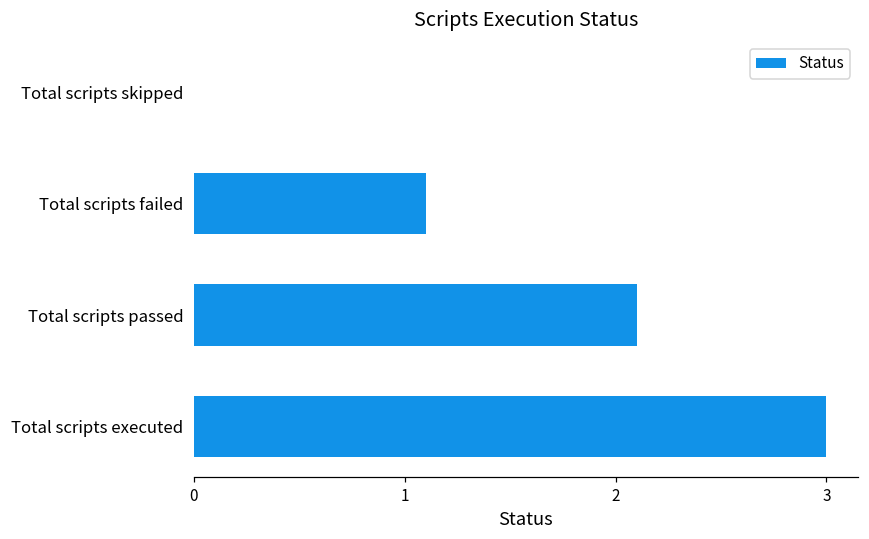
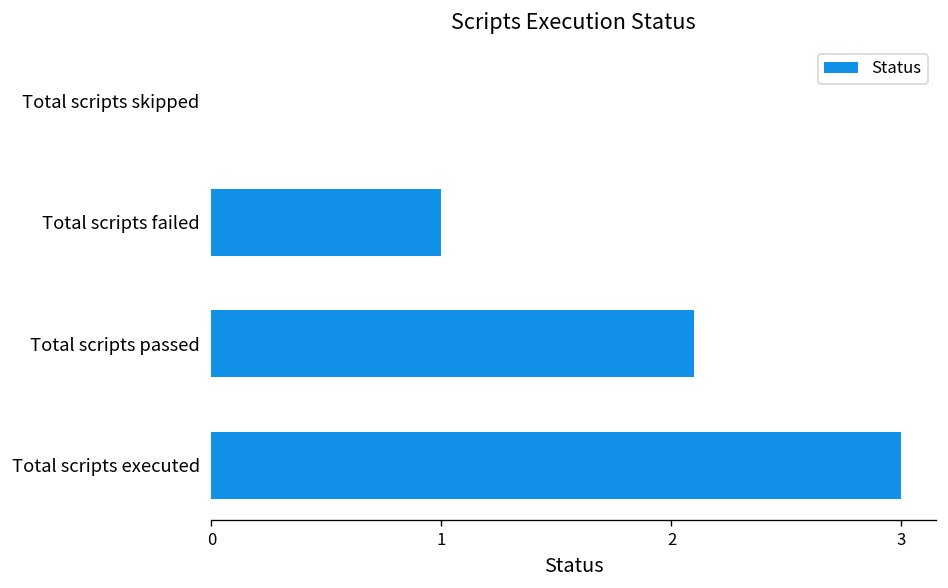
  {
    "Total scripts skipped": 0.0,
-   "Total scripts failed": 1.1,
+   "Total scripts failed": 1.0,
    "Total scripts passed": 2.1,
    "Total scripts executed": 3.0
  }
